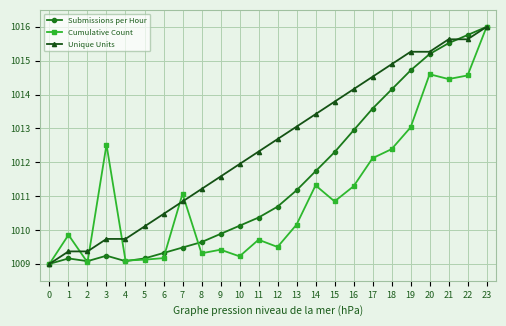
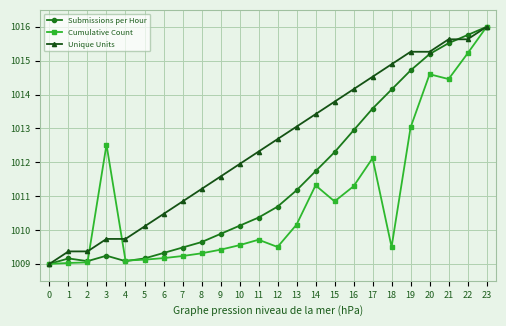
  {
    "Cumulative Count": {
-     "1": 1009.9,
+     "1": 1009.0,
      "3": 1012.5,
      "6": 1009.2,
-     "7": 1011.1,
+     "7": 1009.2,
      "8": 1009.3,
      "9": 1009.4,
-     "10": 1009.2,
+     "10": 1009.6,
      "11": 1009.7,
      "12": 1009.5,
      "13": 1010.2,
      "14": 1011.3,
      "15": 1010.8,
      "16": 1011.3,
      "17": 1012.1,
-     "18": 1012.4,
+     "18": 1009.5,
      "19": 1013.0,
      "20": 1014.6,
      "21": 1014.5,
-     "22": 1014.6
+     "22": 1015.2
    }
  }
